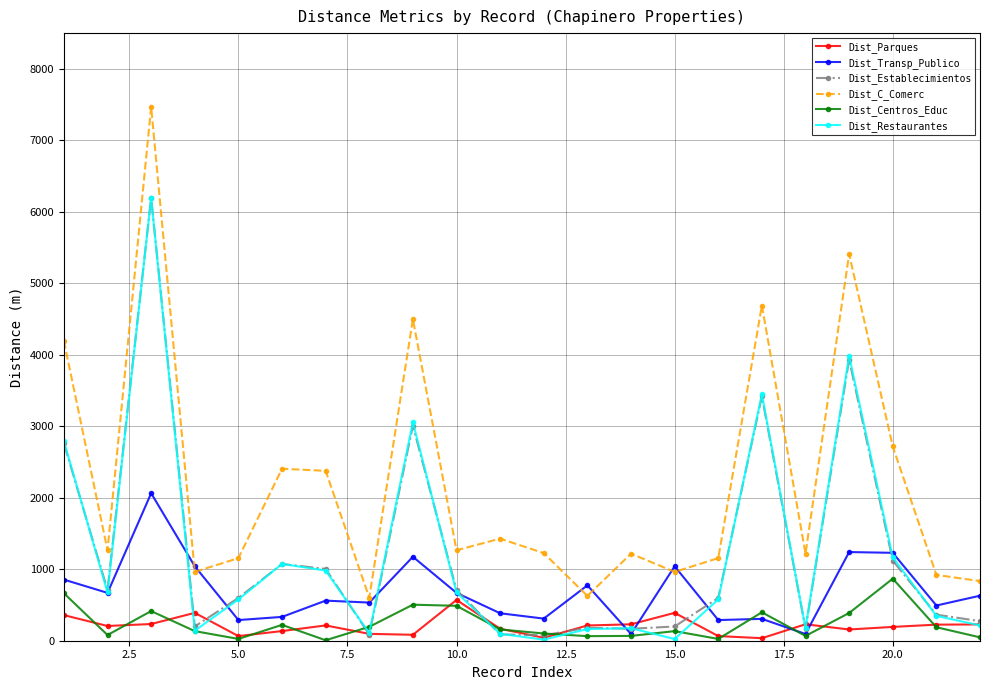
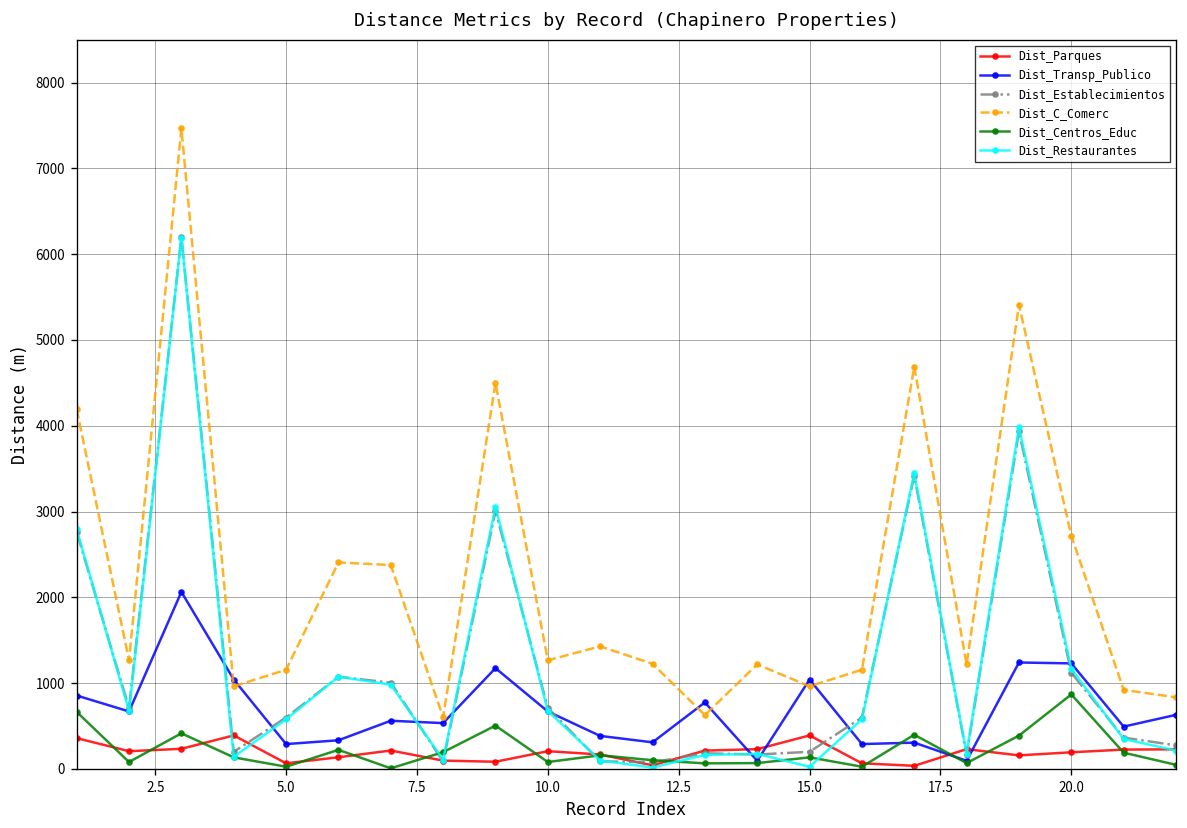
  {
    "Dist_Parques": {
      "5.0": 100,
-     "10.0": 600,
+     "10.0": 200,
      "15.0": 400,
      "20.0": 200
    },
    "Dist_Transp_Publico": {
      "5.0": 300,
      "15.0": 1000,
      "20.0": 1200
    },
    "Dist_Establecimientos": {
      "15.0": 200,
      "20.0": 1100
    },
    "Dist_C_Comerc": {
      "5.0": 1200,
      "10.0": 1300,
      "15.0": 1000,
      "20.0": 2700
    },
    "Dist_Centros_Educ": {
      "5.0": 0,
-     "10.0": 500,
+     "10.0": 100,
      "15.0": 100,
      "20.0": 900
    },
    "Dist_Restaurantes": {
      "15.0": 0,
      "20.0": 1200
    }
  }
